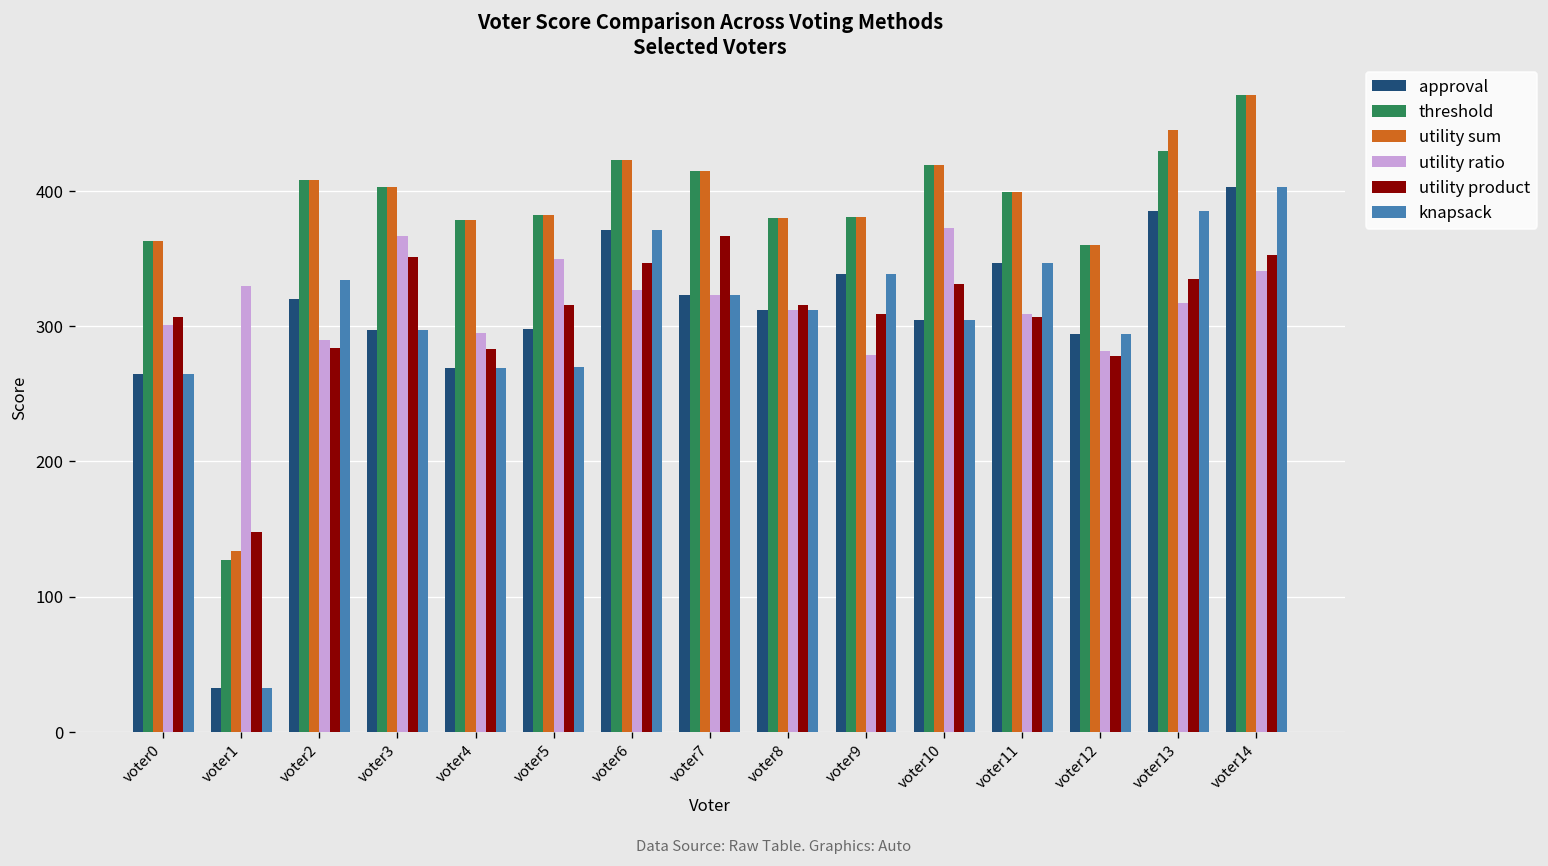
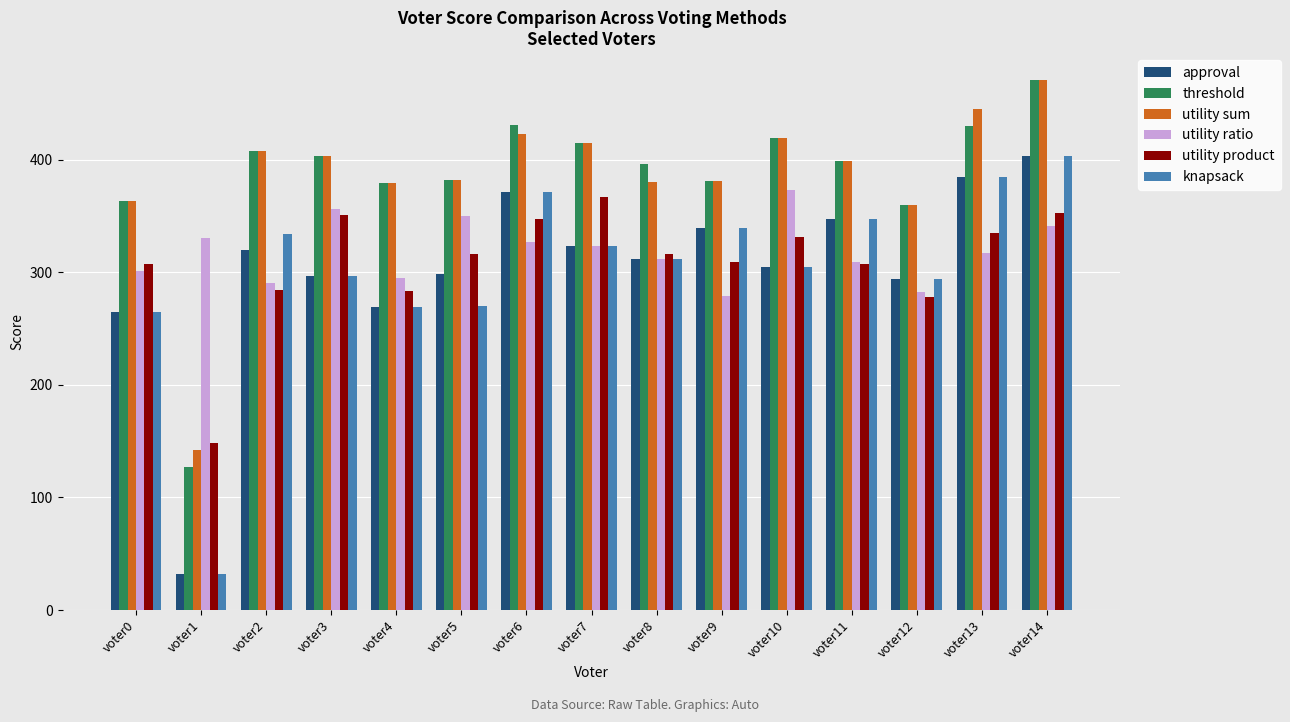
  {
    "approval": {
      "voter0": 265,
      "voter1": 32,
      "voter2": 320,
      "voter3": 297,
      "voter4": 269,
      "voter5": 298,
      "voter6": 371,
      "voter7": 323,
      "voter8": 312,
      "voter9": 339,
      "voter10": 305,
      "voter11": 347,
      "voter12": 294,
      "voter13": 385,
      "voter14": 403
    },
    "threshold": {
      "voter0": 363,
      "voter1": 127,
      "voter2": 408,
      "voter3": 403,
      "voter4": 379,
      "voter5": 382,
-     "voter6": 423,
+     "voter6": 431,
      "voter7": 415,
-     "voter8": 380,
+     "voter8": 396,
      "voter9": 381,
      "voter10": 419,
      "voter11": 399,
      "voter12": 360,
      "voter13": 430,
      "voter14": 471
    },
    "utility sum": {
      "voter0": 363,
-     "voter1": 134,
+     "voter1": 142,
      "voter2": 408,
      "voter3": 403,
      "voter4": 379,
      "voter5": 382,
      "voter6": 423,
      "voter7": 415,
      "voter8": 380,
      "voter9": 381,
      "voter10": 419,
      "voter11": 399,
      "voter12": 360,
      "voter13": 445,
      "voter14": 471
    },
    "utility ratio": {
      "voter0": 301,
      "voter1": 330,
      "voter2": 290,
-     "voter3": 367,
+     "voter3": 356,
      "voter4": 295,
      "voter5": 350,
      "voter6": 327,
      "voter7": 323,
      "voter8": 312,
      "voter9": 279,
      "voter10": 373,
      "voter11": 309,
      "voter12": 282,
      "voter13": 317,
      "voter14": 341
    },
    "utility product": {
      "voter0": 307,
      "voter1": 148,
      "voter2": 284,
      "voter3": 351,
      "voter4": 283,
      "voter5": 316,
      "voter6": 347,
      "voter7": 367,
      "voter8": 316,
      "voter9": 309,
      "voter10": 331,
      "voter11": 307,
      "voter12": 278,
      "voter13": 335,
      "voter14": 353
    },
    "knapsack": {
      "voter0": 265,
      "voter1": 32,
      "voter2": 334,
      "voter3": 297,
      "voter4": 269,
      "voter5": 270,
      "voter6": 371,
      "voter7": 323,
      "voter8": 312,
      "voter9": 339,
      "voter10": 305,
      "voter11": 347,
      "voter12": 294,
      "voter13": 385,
      "voter14": 403
    }
  }
